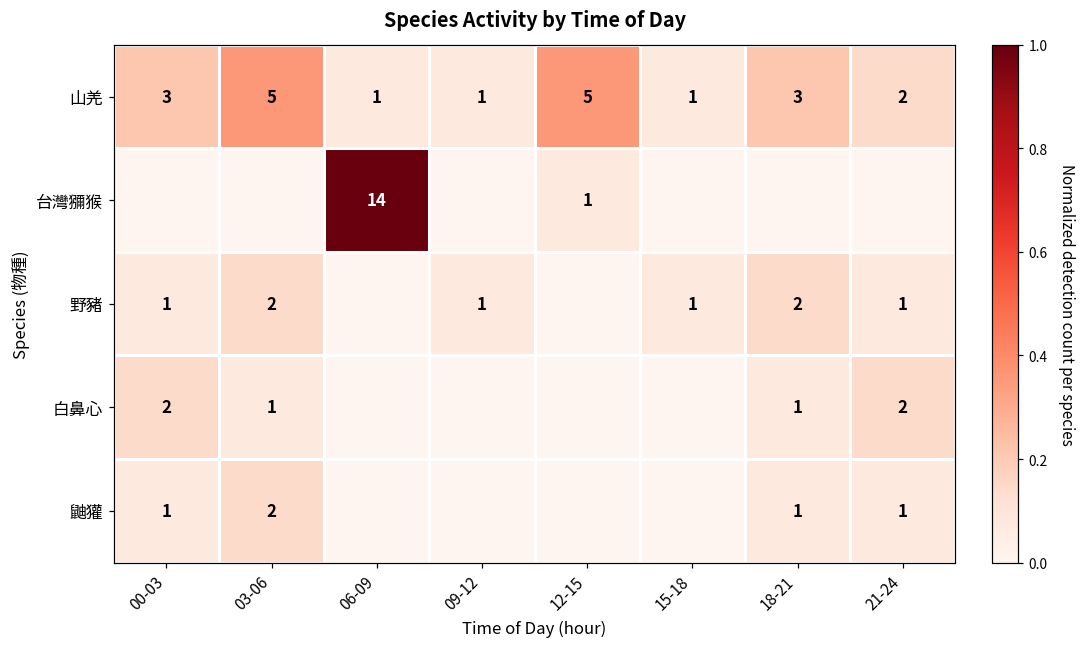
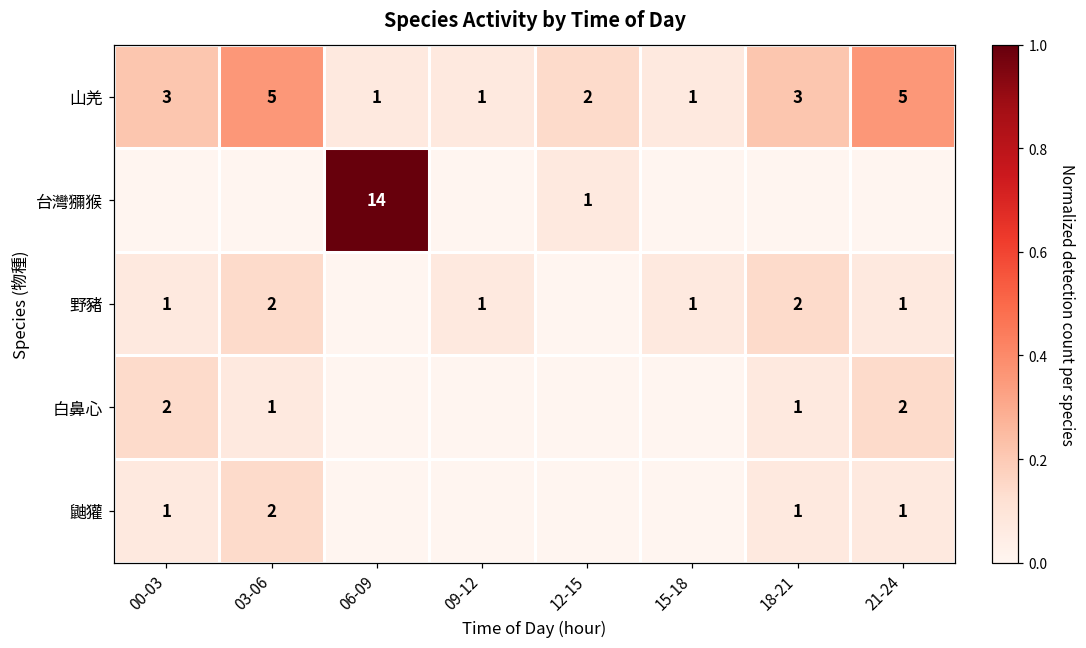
  {
    "山羌": {
      "00-03": 3,
      "03-06": 5,
      "06-09": 1,
      "09-12": 1,
-     "12-15": 5,
+     "12-15": 2,
      "15-18": 1,
      "18-21": 3,
-     "21-24": 2
+     "21-24": 5
    },
    "台灣獼猴": {
      "06-09": 14,
      "12-15": 1
    },
    "野豬": {
      "00-03": 1,
      "03-06": 2,
      "09-12": 1,
      "15-18": 1,
      "18-21": 2,
      "21-24": 1
    },
    "白鼻心": {
      "00-03": 2,
      "03-06": 1,
      "18-21": 1,
      "21-24": 2
    },
    "鼬獾": {
      "00-03": 1,
      "03-06": 2,
      "18-21": 1,
      "21-24": 1
    }
  }
